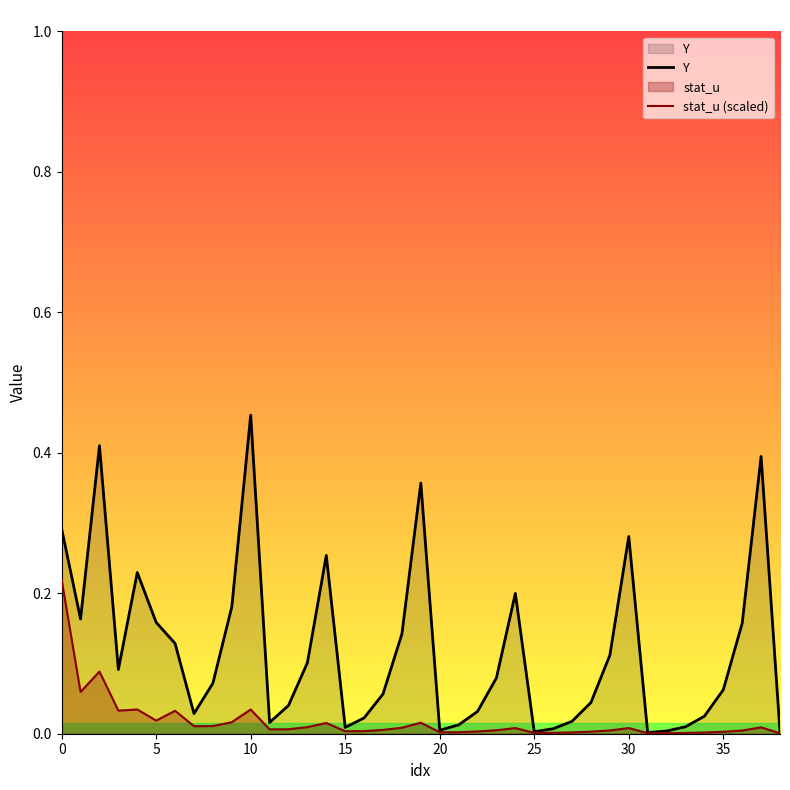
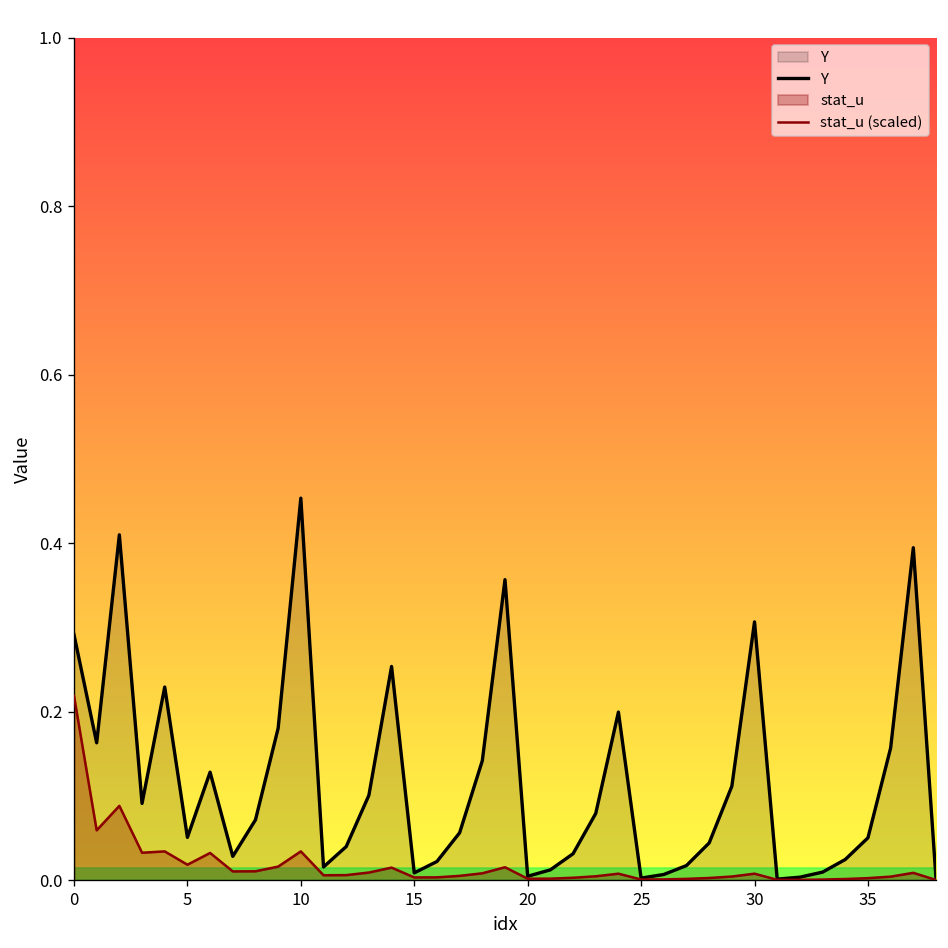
  {
    "Y": {
      "0": 0.29,
-     "5": 0.16,
+     "5": 0.05,
      "10": 0.45,
-     "30": 0.28,
-     "35": 0.06
+     "30": 0.31,
+     "35": 0.05
    },
    "stat_u": {
      "0": 0.22,
      "5": 0.02,
      "10": 0.03
    }
  }
